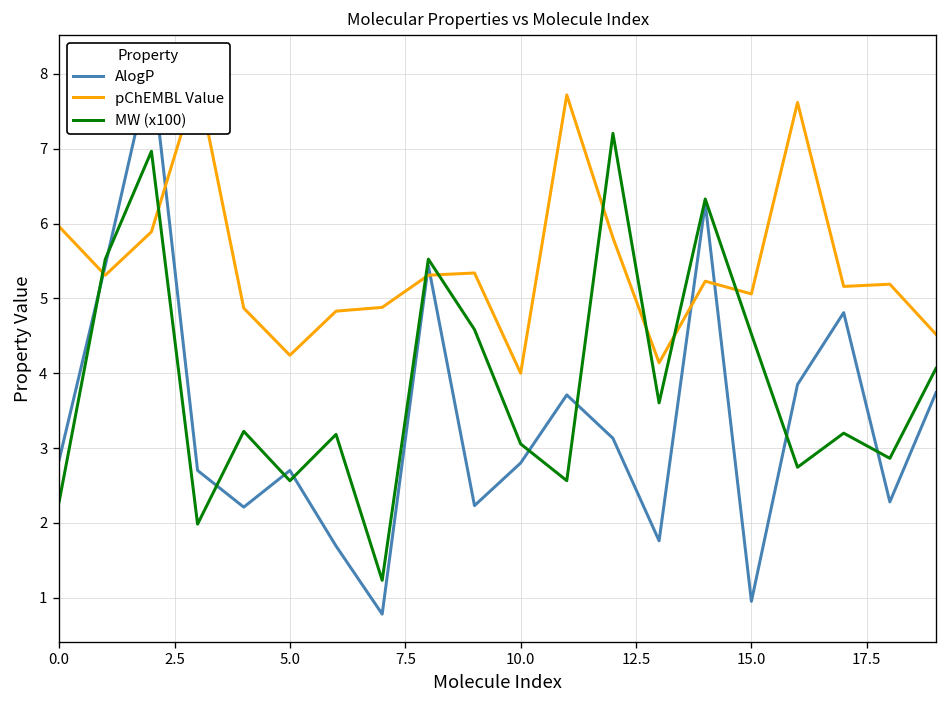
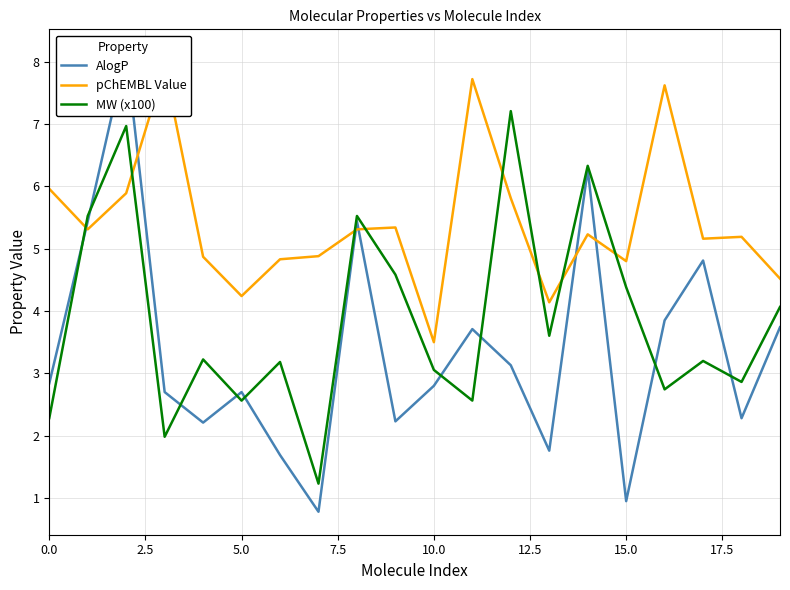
  {
    "AlogP": {
      "0.0": 2.8,
      "5.0": 2.7,
      "10.0": 2.8,
      "15.0": 1.0
    },
    "pChEMBL Value": {
      "0.0": 6.0,
      "5.0": 4.2,
-     "10.0": 4.0,
-     "15.0": 5.1
+     "10.0": 3.5,
+     "15.0": 4.8
    },
    "MW (x100)": {
      "0.0": 2.3,
      "5.0": 2.6,
      "10.0": 3.1,
-     "15.0": 4.5
+     "15.0": 4.4
    }
  }
